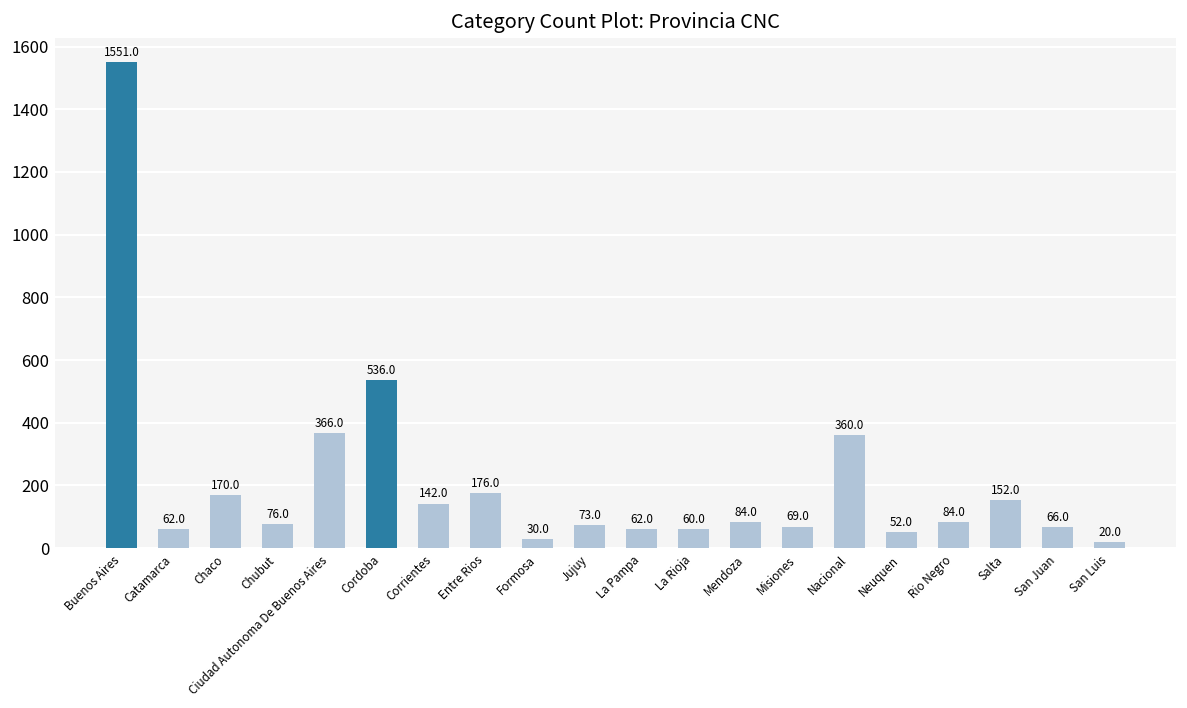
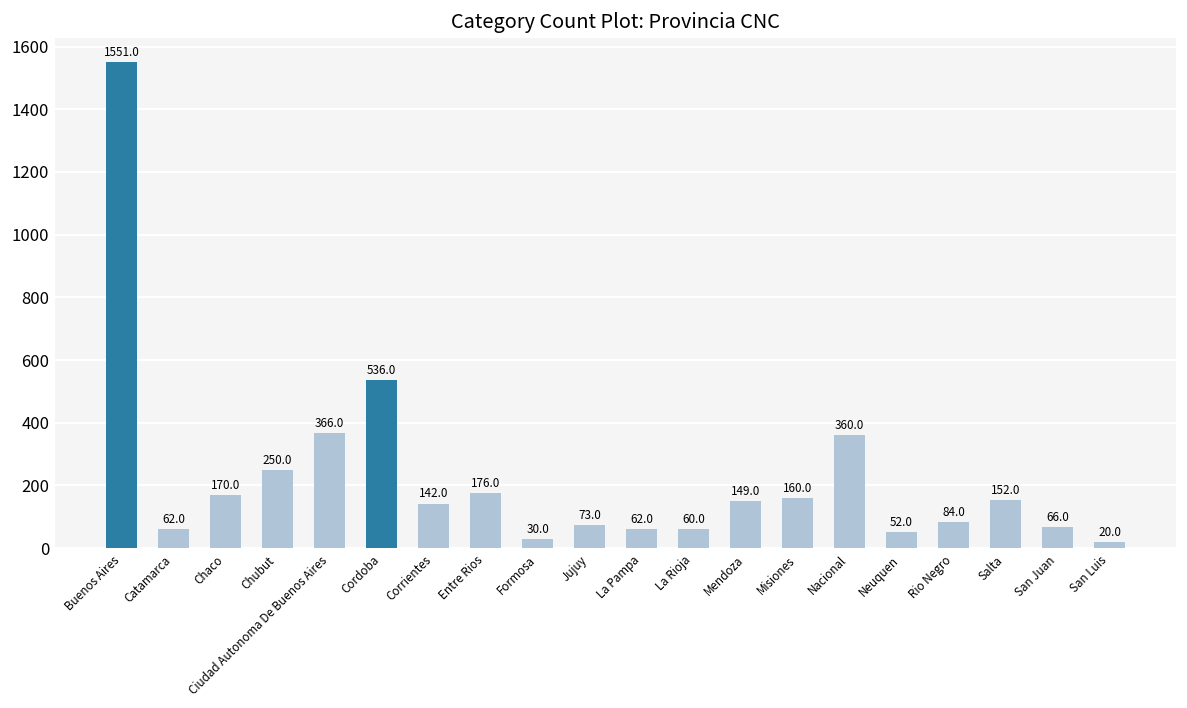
  {
    "Buenos Aires": 1551.0,
    "Catamarca": 62.0,
    "Chaco": 170.0,
-   "Chubut": 76.0,
+   "Chubut": 250.0,
    "Ciudad Autonoma De Buenos Aires": 366.0,
    "Cordoba": 536.0,
    "Corrientes": 142.0,
    "Entre Rios": 176.0,
    "Formosa": 30.0,
    "Jujuy": 73.0,
    "La Pampa": 62.0,
    "La Rioja": 60.0,
-   "Mendoza": 84.0,
-   "Misiones": 69.0,
+   "Mendoza": 149.0,
+   "Misiones": 160.0,
    "Nacional": 360.0,
    "Neuquen": 52.0,
    "Rio Negro": 84.0,
    "Salta": 152.0,
    "San Juan": 66.0,
    "San Luis": 20.0
  }
